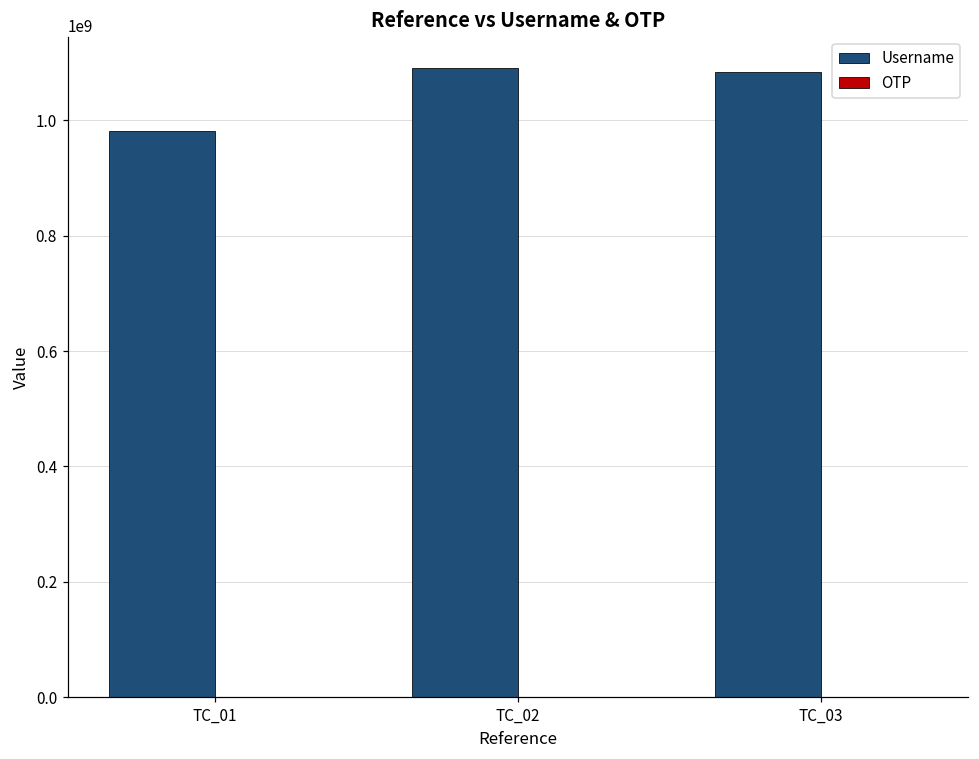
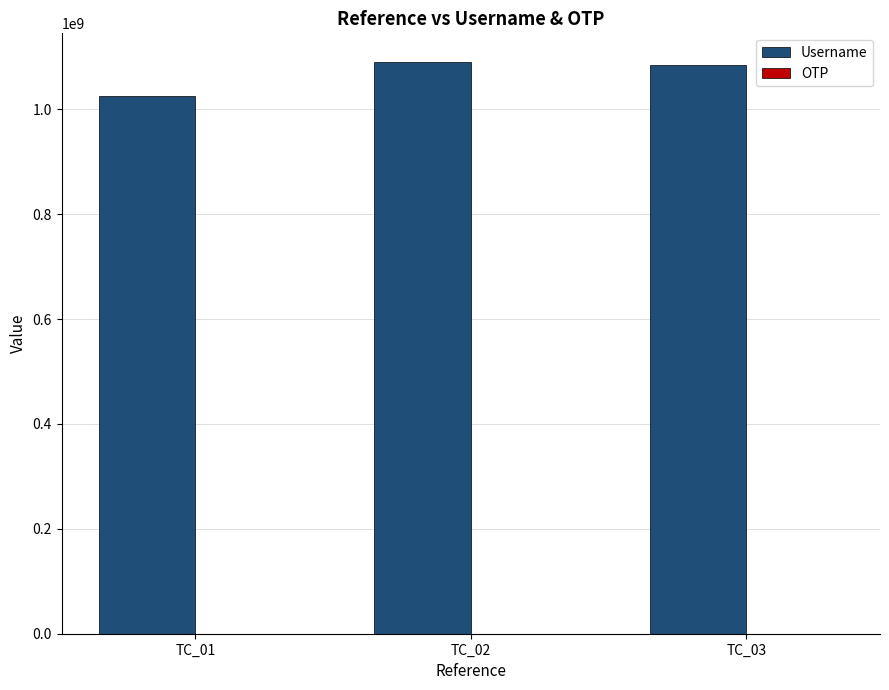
  {
    "Username": {
-     "TC_01": 980000000,
+     "TC_01": 1030000000,
      "TC_02": 1090000000,
      "TC_03": 1080000000
    }
  }
